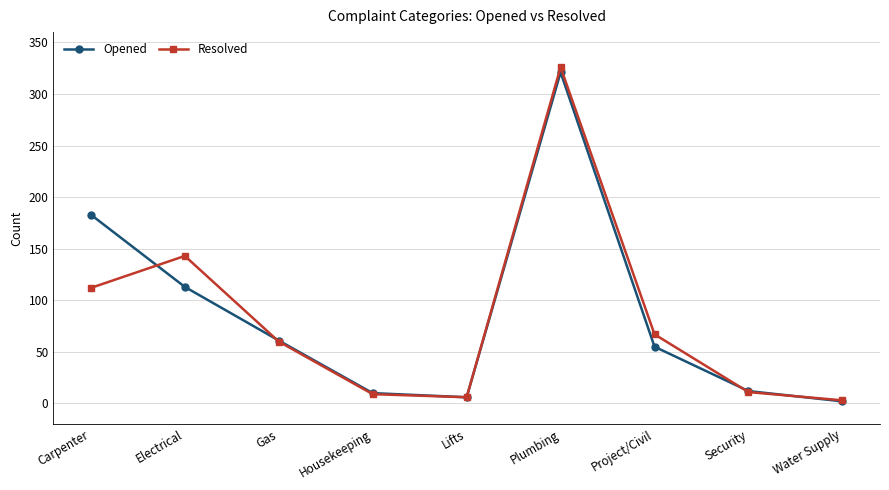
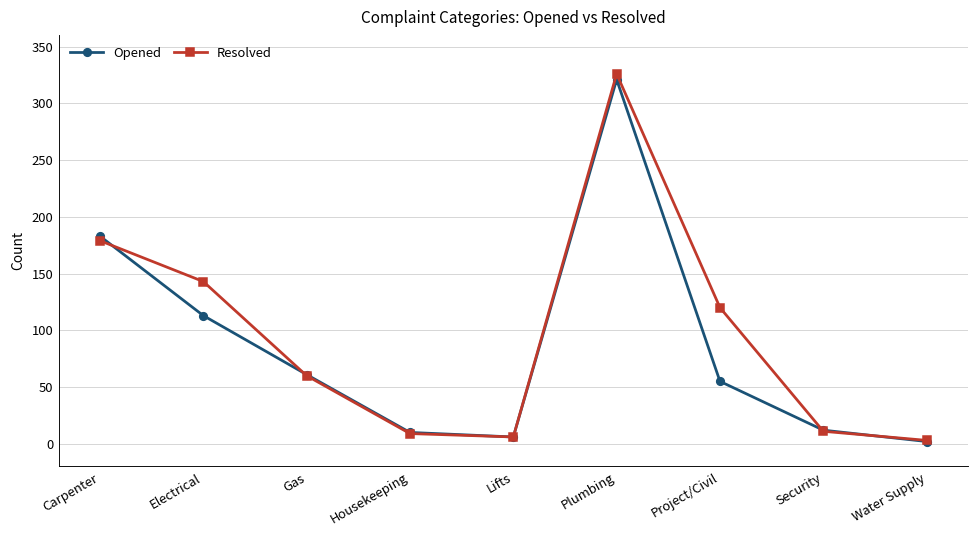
  {
    "Opened": {
      "Carpenter": 183,
      "Electrical": 113,
      "Plumbing": 321,
      "Project/Civil": 55
    },
    "Resolved": {
-     "Carpenter": 112,
+     "Carpenter": 179,
      "Electrical": 143,
      "Plumbing": 326,
-     "Project/Civil": 67
+     "Project/Civil": 120
    }
  }
